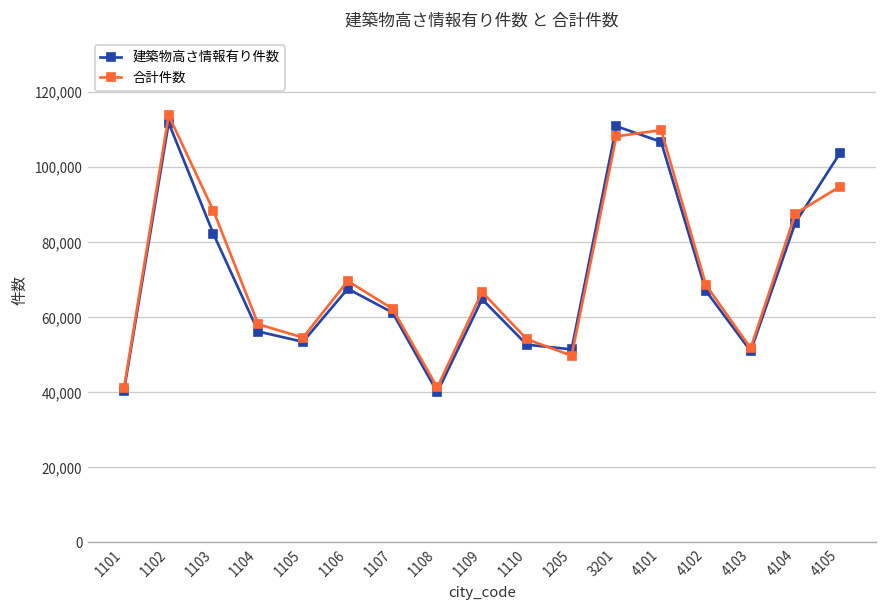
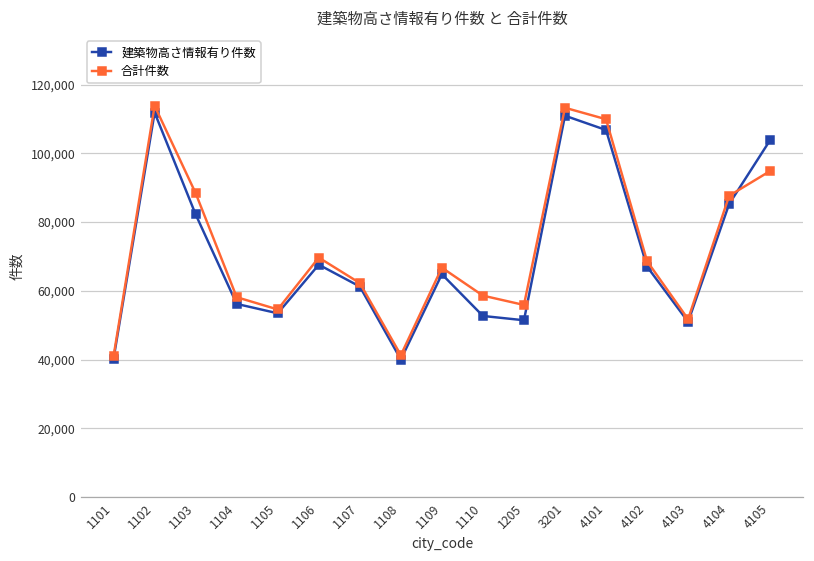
  {
    "建築物高さ情報有り件数": {
      "1102": "112,000",
      "1103": "82,000",
      "1104": "56,000",
      "1105": "53,000",
      "1106": "68,000",
      "1107": "61,000",
      "1108": "40,000",
      "1109": "65,000",
      "1110": "53,000",
      "1205": "51,000",
      "3201": "111,000",
      "4101": "107,000",
      "4102": "67,000",
      "4104": "85,000",
      "4105": "104,000"
    },
    "合計件数": {
      "1102": "114,000",
      "1103": "88,000",
      "1104": "58,000",
      "1105": "55,000",
      "1106": "70,000",
      "1107": "62,000",
      "1108": "41,000",
      "1109": "67,000",
-     "1110": "54,000",
-     "1205": "50,000",
-     "3201": "108,000",
+     "1110": "59,000",
+     "1205": "56,000",
+     "3201": "113,000",
      "4101": "110,000",
      "4102": "69,000",
      "4104": "88,000",
      "4105": "95,000"
    }
  }
